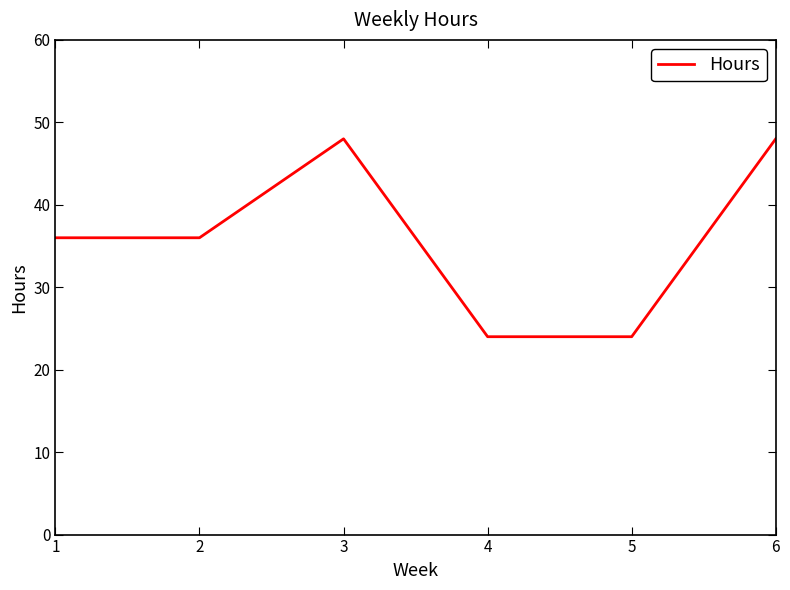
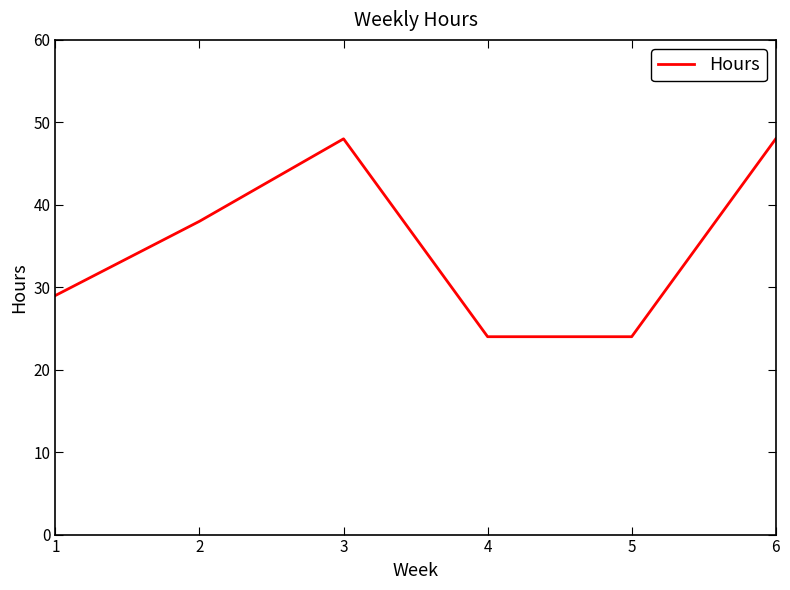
  {
-   "1": 36,
-   "2": 36,
+   "1": 29,
+   "2": 38,
    "3": 48,
    "4": 24,
    "5": 24,
    "6": 48
  }
